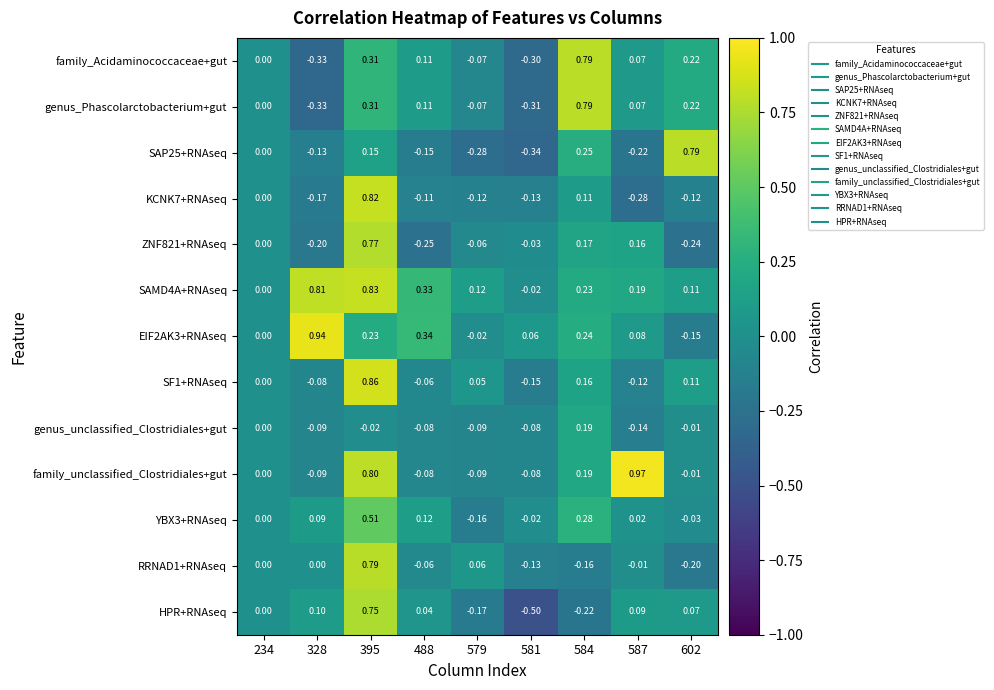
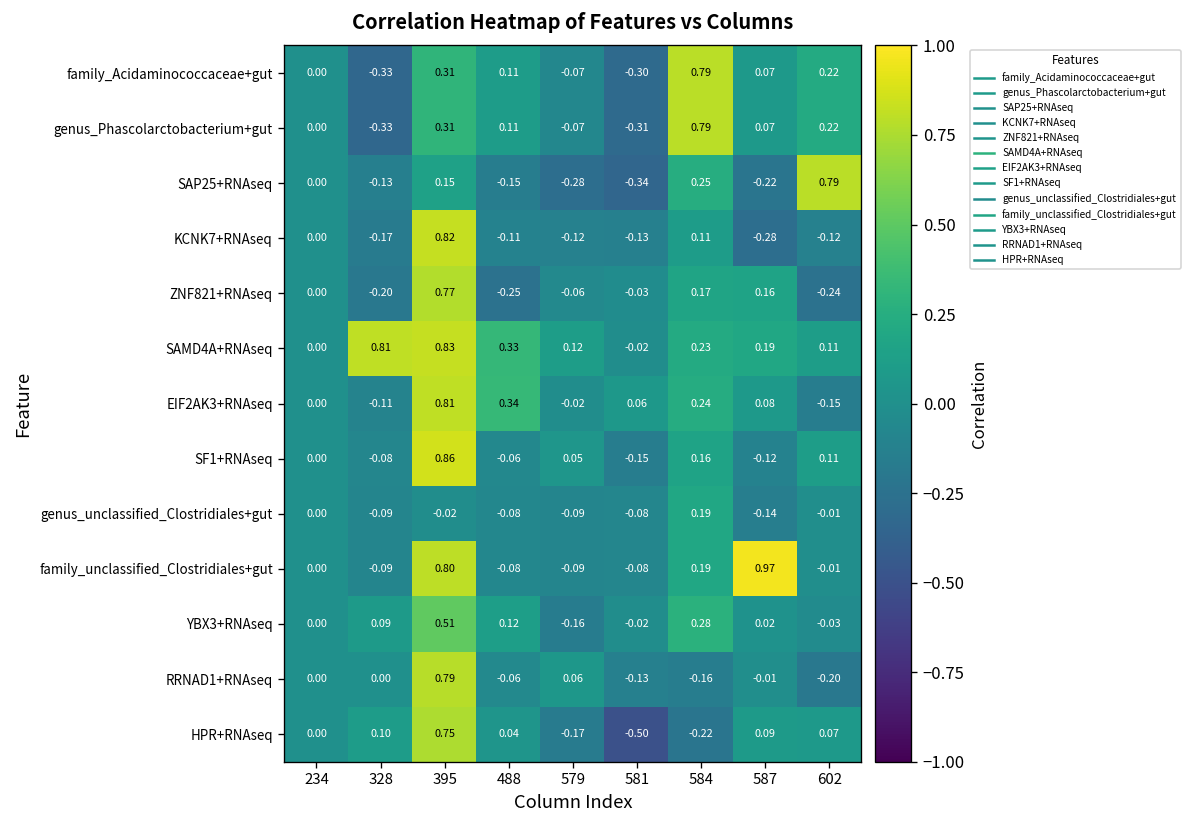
  {
    "family_Acidaminococcaceae+gut": {
      "234": 0.00,
      "328": -0.33,
      "395": 0.31,
      "488": 0.11,
      "579": -0.07,
      "581": -0.30,
      "584": 0.79,
      "587": 0.07,
      "602": 0.22
    },
    "genus_Phascolarctobacterium+gut": {
      "234": 0.00,
      "328": -0.33,
      "395": 0.31,
      "488": 0.11,
      "579": -0.07,
      "581": -0.31,
      "584": 0.79,
      "587": 0.07,
      "602": 0.22
    },
    "SAP25+RNAseq": {
      "234": 0.00,
      "328": -0.13,
      "395": 0.15,
      "488": -0.15,
      "579": -0.28,
      "581": -0.34,
      "584": 0.25,
      "587": -0.22,
      "602": 0.79
    },
    "KCNK7+RNAseq": {
      "234": 0.00,
      "328": -0.17,
      "395": 0.82,
      "488": -0.11,
      "579": -0.12,
      "581": -0.13,
      "584": 0.11,
      "587": -0.28,
      "602": -0.12
    },
    "ZNF821+RNAseq": {
      "234": 0.00,
      "328": -0.20,
      "395": 0.77,
      "488": -0.25,
      "579": -0.06,
      "581": -0.03,
      "584": 0.17,
      "587": 0.16,
      "602": -0.24
    },
    "SAMD4A+RNAseq": {
      "234": 0.00,
      "328": 0.81,
      "395": 0.83,
      "488": 0.33,
      "579": 0.12,
      "581": -0.02,
      "584": 0.23,
      "587": 0.19,
      "602": 0.11
    },
    "EIF2AK3+RNAseq": {
      "234": 0.00,
-     "328": 0.94,
-     "395": 0.23,
+     "328": -0.11,
+     "395": 0.81,
      "488": 0.34,
      "579": -0.02,
      "581": 0.06,
      "584": 0.24,
      "587": 0.08,
      "602": -0.15
    },
    "SF1+RNAseq": {
      "234": 0.00,
      "328": -0.08,
      "395": 0.86,
      "488": -0.06,
      "579": 0.05,
      "581": -0.15,
      "584": 0.16,
      "587": -0.12,
      "602": 0.11
    },
    "genus_unclassified_Clostridiales+gut": {
      "234": 0.00,
      "328": -0.09,
      "395": -0.02,
      "488": -0.08,
      "579": -0.09,
      "581": -0.08,
      "584": 0.19,
      "587": -0.14,
      "602": -0.01
    },
    "family_unclassified_Clostridiales+gut": {
      "234": 0.00,
      "328": -0.09,
      "395": 0.80,
      "488": -0.08,
      "579": -0.09,
      "581": -0.08,
      "584": 0.19,
      "587": 0.97,
      "602": -0.01
    },
    "YBX3+RNAseq": {
      "234": 0.00,
      "328": 0.09,
      "395": 0.51,
      "488": 0.12,
      "579": -0.16,
      "581": -0.02,
      "584": 0.28,
      "587": 0.02,
      "602": -0.03
    },
    "RRNAD1+RNAseq": {
      "234": 0.00,
      "328": 0.00,
      "395": 0.79,
      "488": -0.06,
      "579": 0.06,
      "581": -0.13,
      "584": -0.16,
      "587": -0.01,
      "602": -0.20
    },
    "HPR+RNAseq": {
      "234": 0.00,
      "328": 0.10,
      "395": 0.75,
      "488": 0.04,
      "579": -0.17,
      "581": -0.50,
      "584": -0.22,
      "587": 0.09,
      "602": 0.07
    }
  }
